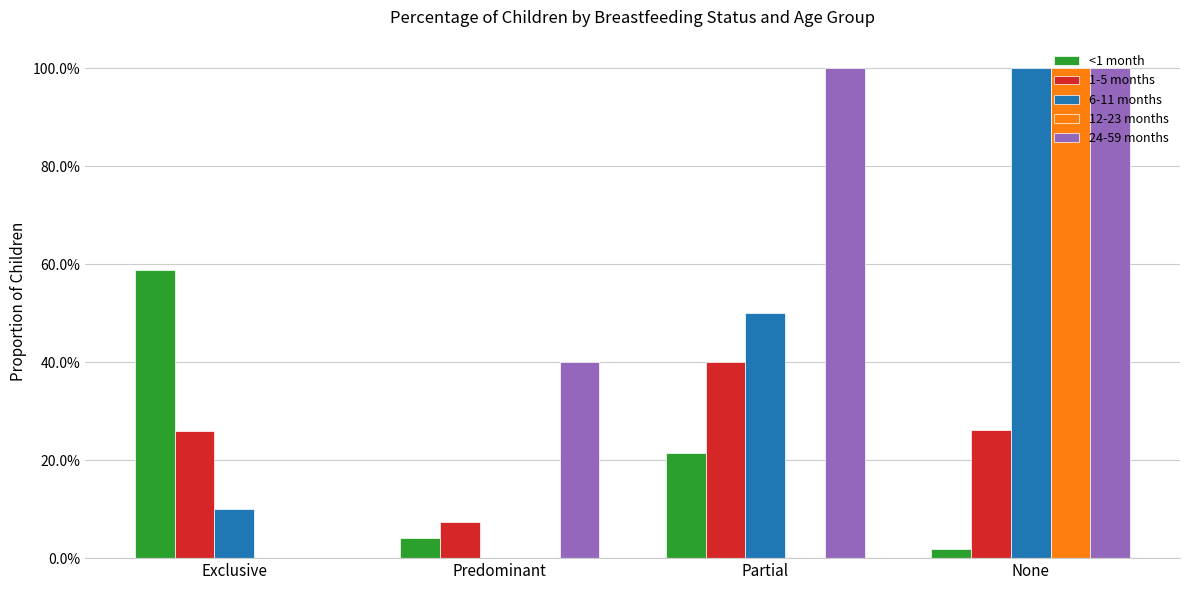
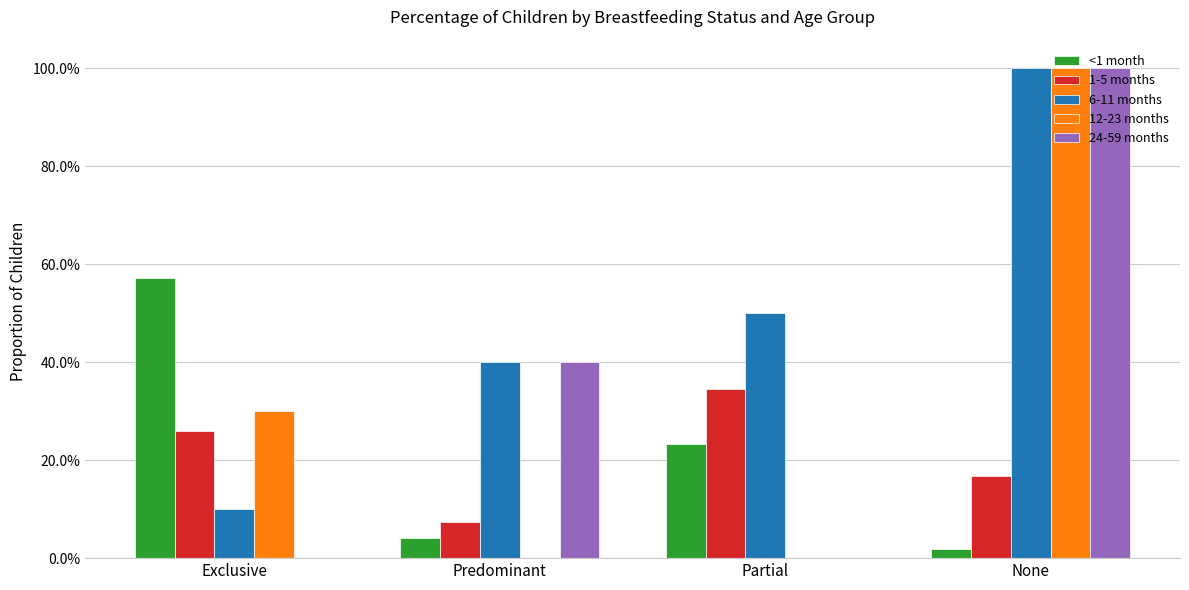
  {
    "<1 month": {
-     "Exclusive": "59%",
+     "Exclusive": "57%",
      "Predominant": "4%",
-     "Partial": "21%",
+     "Partial": "23%",
      "None": "2%"
    },
    "1-5 months": {
      "Exclusive": "26%",
      "Predominant": "7%",
-     "Partial": "40%",
-     "None": "26%"
+     "Partial": "35%",
+     "None": "17%"
    },
    "6-11 months": {
      "Exclusive": "10%",
-     "Predominant": "0%",
+     "Predominant": "40%",
      "Partial": "50%",
      "None": "100%"
    },
    "12-23 months": {
-     "Exclusive": "0%",
+     "Exclusive": "30%",
      "Predominant": "0%",
      "Partial": "0%",
      "None": "100%"
    },
    "24-59 months": {
      "Exclusive": "0%",
      "Predominant": "40%",
-     "Partial": "100%",
+     "Partial": "0%",
      "None": "100%"
    }
  }
